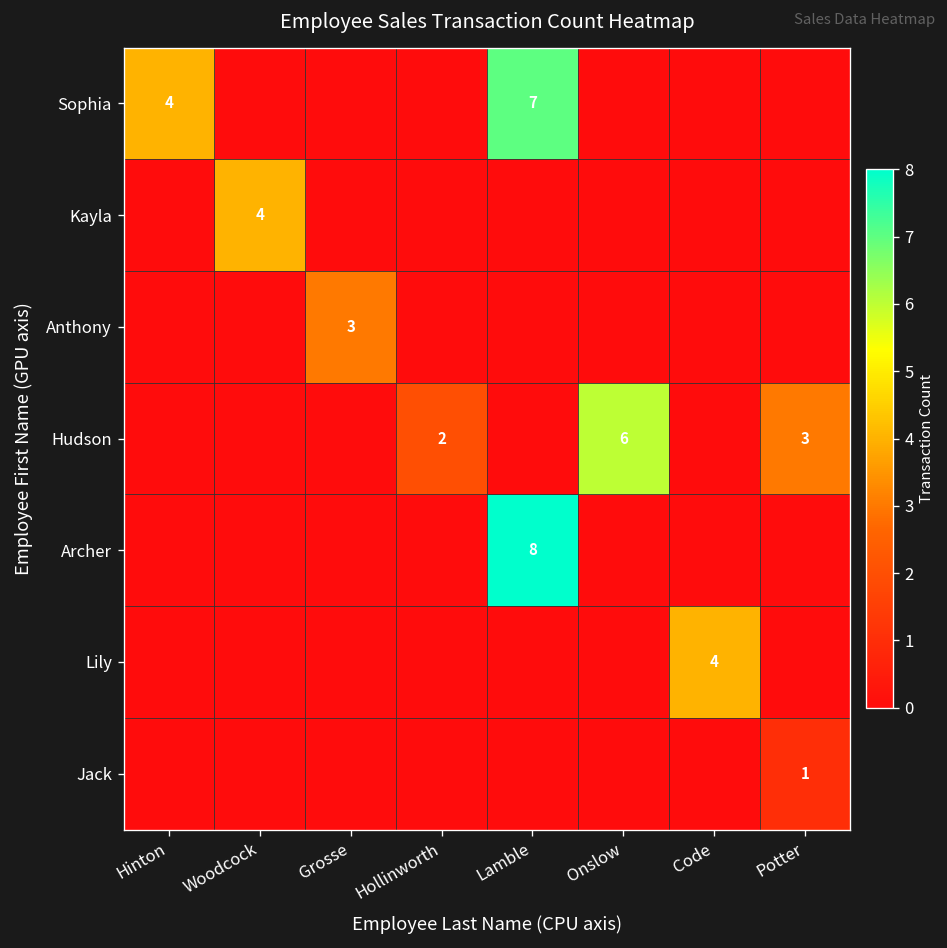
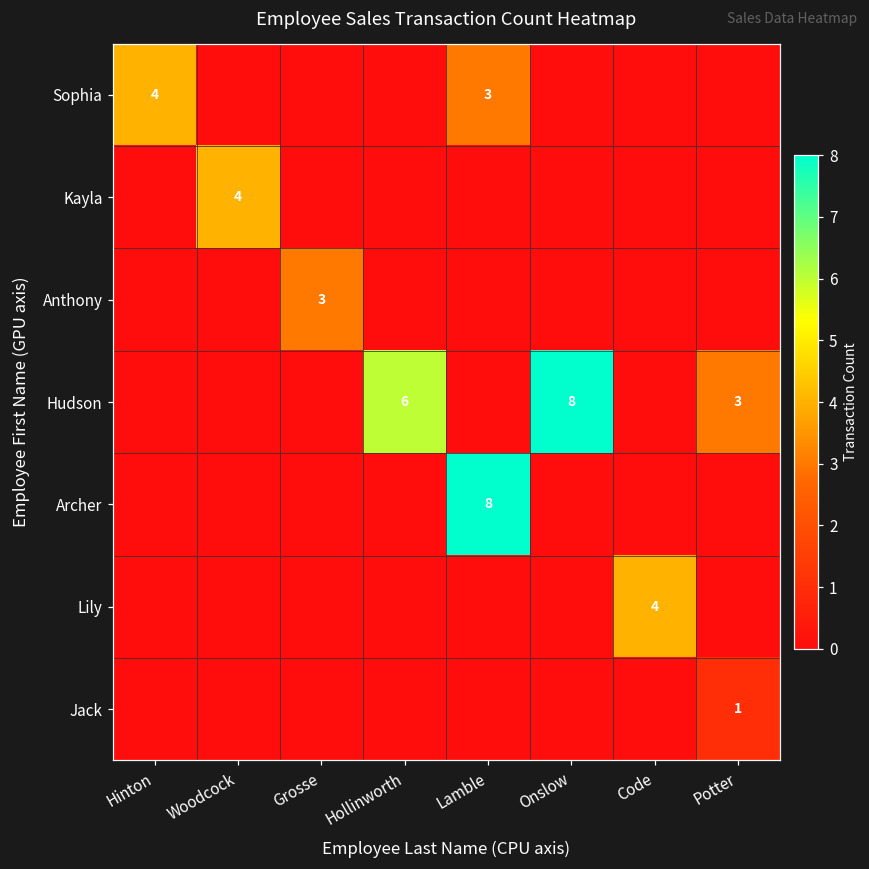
  {
    "Sophia": {
      "Hinton": 4,
-     "Lamble": 7
+     "Lamble": 3
    },
    "Kayla": {
      "Woodcock": 4
    },
    "Anthony": {
      "Grosse": 3
    },
    "Hudson": {
-     "Hollinworth": 2,
-     "Onslow": 6,
+     "Hollinworth": 6,
+     "Onslow": 8,
      "Potter": 3
    },
    "Archer": {
      "Lamble": 8
    },
    "Lily": {
      "Code": 4
    },
    "Jack": {
      "Potter": 1
    }
  }
